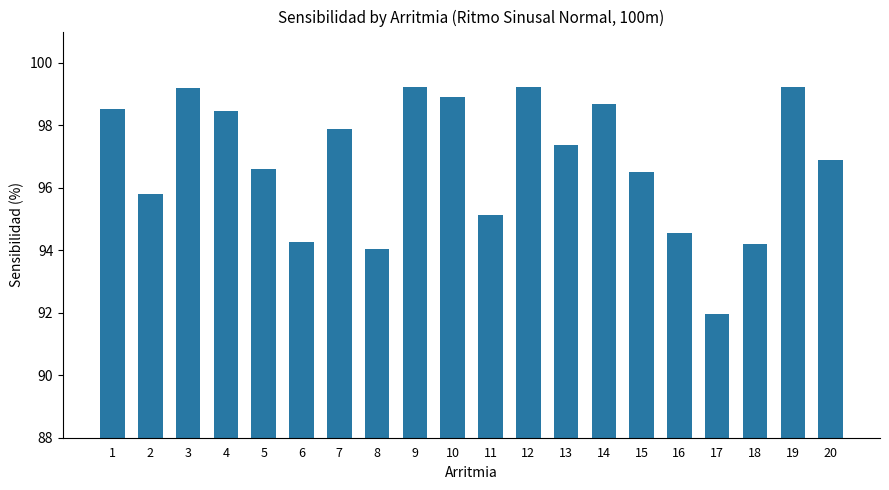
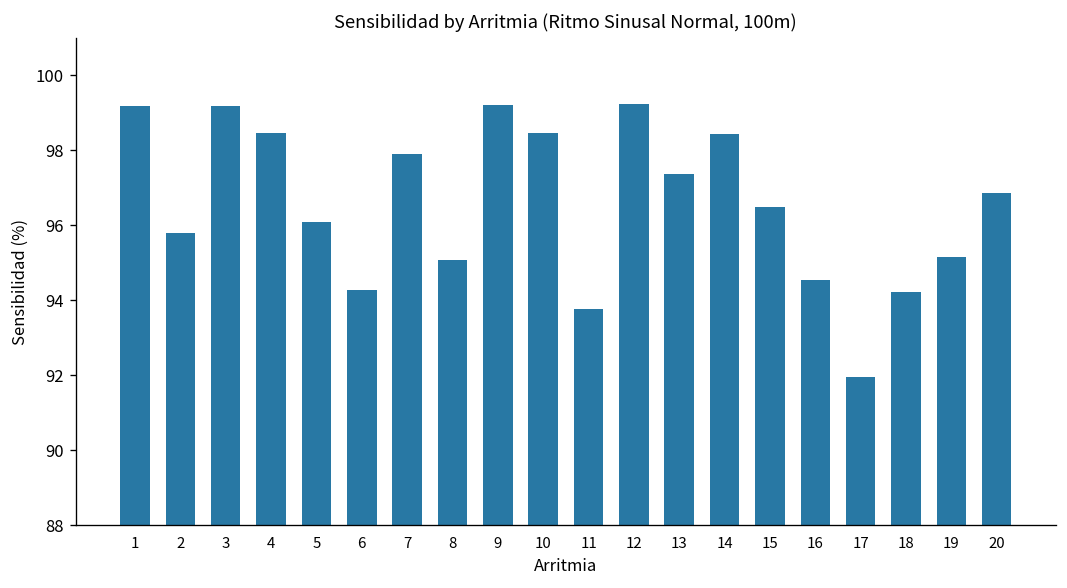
  {
-   "1": 98.5,
+   "1": 99.2,
    "2": 95.8,
    "3": 99.2,
    "4": 98.4,
-   "5": 96.6,
+   "5": 96.1,
    "6": 94.3,
    "7": 97.9,
-   "8": 94.0,
+   "8": 95.1,
    "9": 99.2,
-   "10": 98.9,
-   "11": 95.1,
+   "10": 98.4,
+   "11": 93.8,
    "12": 99.2,
    "13": 97.4,
-   "14": 98.7,
+   "14": 98.4,
    "15": 96.5,
    "16": 94.6,
    "17": 92.0,
    "18": 94.2,
-   "19": 99.2,
+   "19": 95.2,
    "20": 96.9
  }
